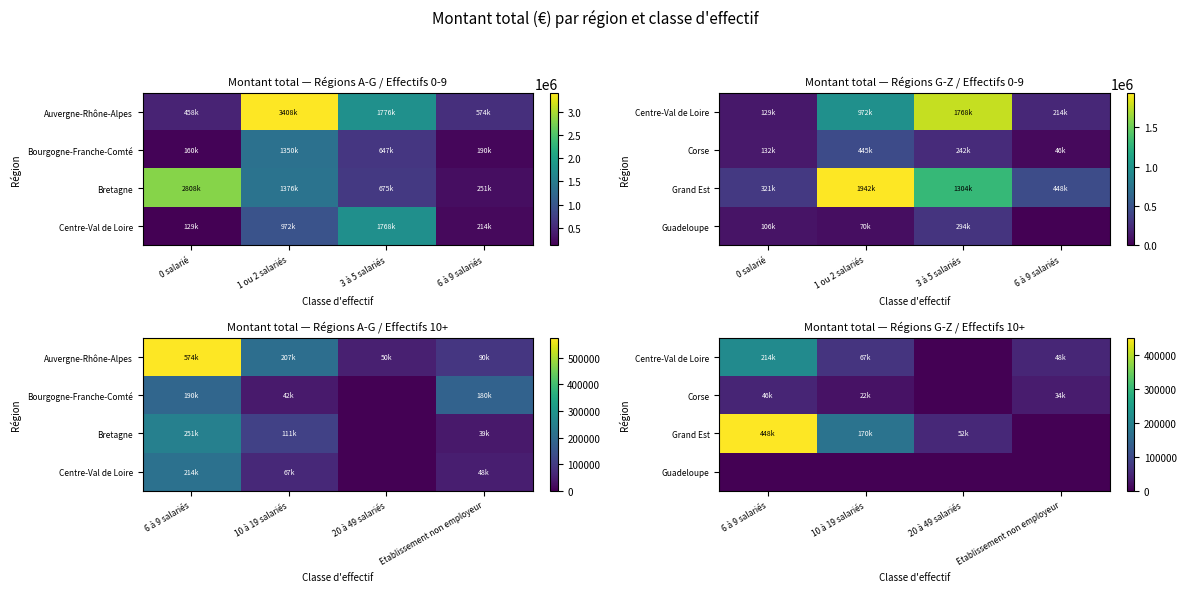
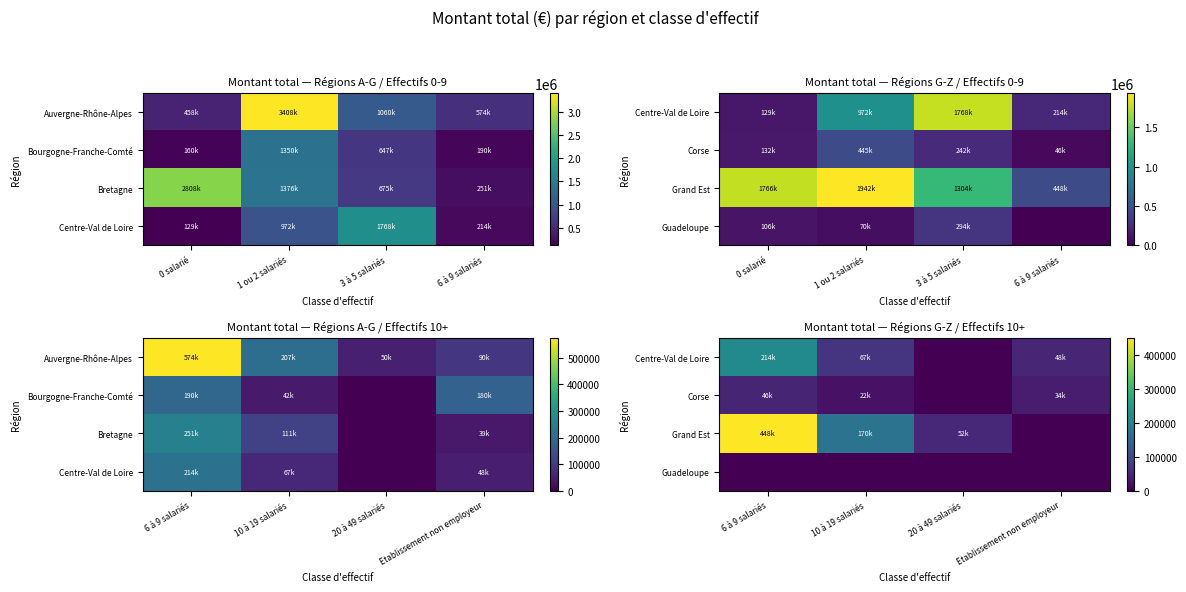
  {
    "Montant total — Régions A-G / Effectifs 0-9": {
      "Auvergne-Rhône-Alpes": {
        "0 salarié": "458k",
        "1 ou 2 salariés": "3408k",
-       "3 à 5 salariés": "1776k",
+       "3 à 5 salariés": "1060k",
        "6 à 9 salariés": "574k"
      },
      "Bourgogne-Franche-Comté": {
        "0 salarié": "160k",
        "1 ou 2 salariés": "1350k",
        "3 à 5 salariés": "647k",
        "6 à 9 salariés": "190k"
      },
      "Bretagne": {
        "0 salarié": "2808k",
        "1 ou 2 salariés": "1376k",
        "3 à 5 salariés": "675k",
        "6 à 9 salariés": "251k"
      },
      "Centre-Val de Loire": {
        "0 salarié": "129k",
        "1 ou 2 salariés": "972k",
        "3 à 5 salariés": "1768k",
        "6 à 9 salariés": "214k"
      }
    },
    "Montant total — Régions G-Z / Effectifs 0-9": {
      "Centre-Val de Loire": {
        "0 salarié": "129k",
        "1 ou 2 salariés": "972k",
        "3 à 5 salariés": "1768k",
        "6 à 9 salariés": "214k"
      },
      "Corse": {
        "0 salarié": "132k",
        "1 ou 2 salariés": "445k",
        "3 à 5 salariés": "242k",
        "6 à 9 salariés": "46k"
      },
      "Grand Est": {
-       "0 salarié": "321k",
+       "0 salarié": "1766k",
        "1 ou 2 salariés": "1942k",
        "3 à 5 salariés": "1304k",
        "6 à 9 salariés": "448k"
      },
      "Guadeloupe": {
        "0 salarié": "106k",
        "1 ou 2 salariés": "70k",
        "3 à 5 salariés": "294k"
      }
    },
    "Montant total — Régions A-G / Effectifs 10+": {
      "Auvergne-Rhône-Alpes": {
        "6 à 9 salariés": "574k",
        "10 à 19 salariés": "207k",
        "20 à 49 salariés": "50k",
        "Etablissement non employeur": "90k"
      },
      "Bourgogne-Franche-Comté": {
        "6 à 9 salariés": "190k",
        "10 à 19 salariés": "42k",
        "Etablissement non employeur": "180k"
      },
      "Bretagne": {
        "6 à 9 salariés": "251k",
        "10 à 19 salariés": "111k",
        "Etablissement non employeur": "39k"
      },
      "Centre-Val de Loire": {
        "6 à 9 salariés": "214k",
        "10 à 19 salariés": "67k",
        "Etablissement non employeur": "48k"
      }
    },
    "Montant total — Régions G-Z / Effectifs 10+": {
      "Centre-Val de Loire": {
        "6 à 9 salariés": "214k",
        "10 à 19 salariés": "67k",
        "Etablissement non employeur": "48k"
      },
      "Corse": {
        "6 à 9 salariés": "46k",
        "10 à 19 salariés": "22k",
        "Etablissement non employeur": "34k"
      },
      "Grand Est": {
        "6 à 9 salariés": "448k",
        "10 à 19 salariés": "170k",
        "20 à 49 salariés": "52k"
      }
    }
  }
